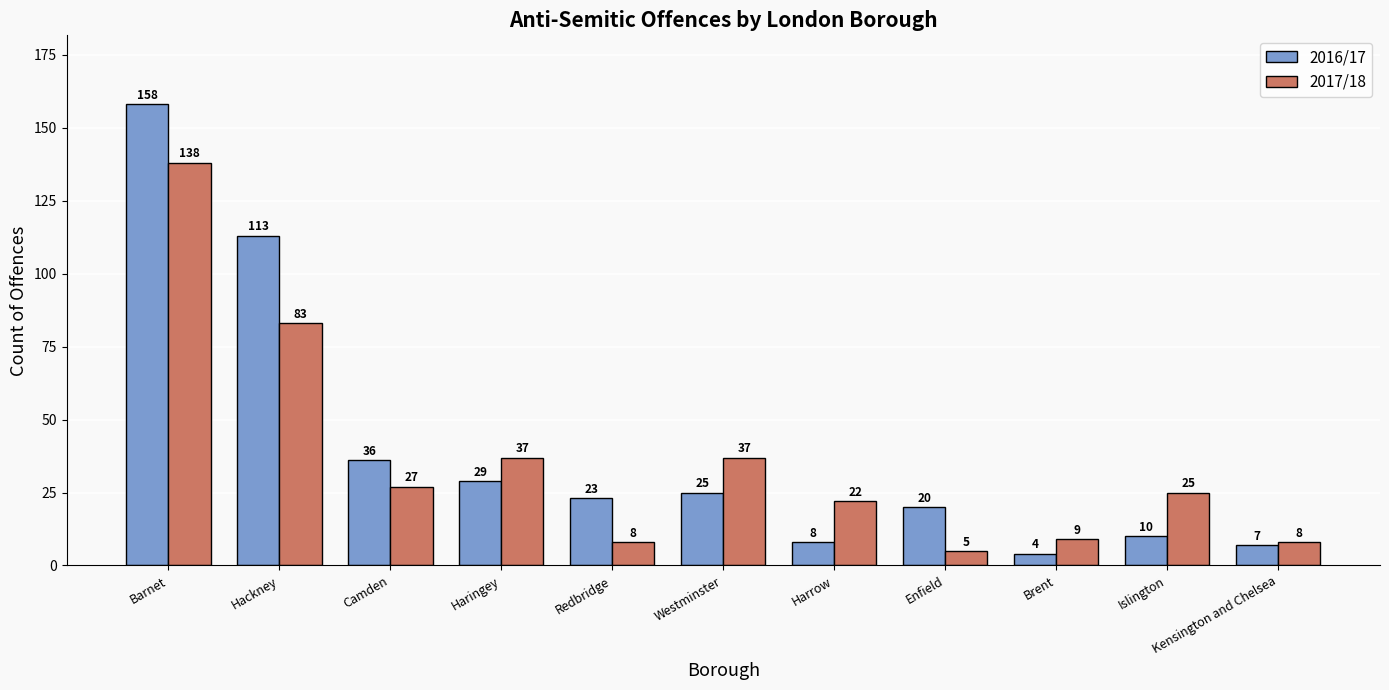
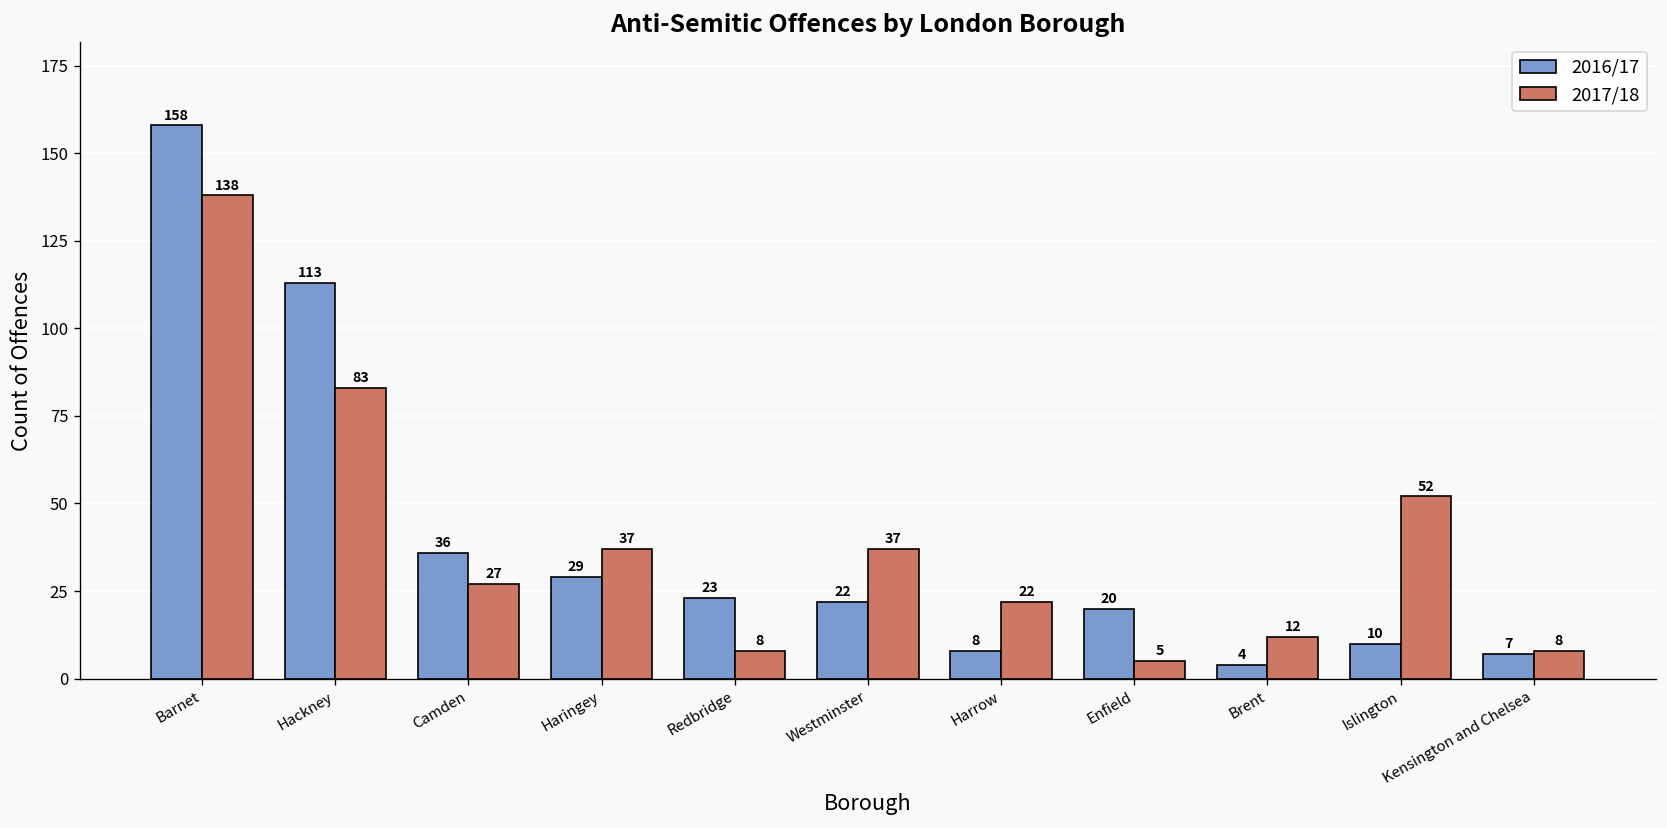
  {
    "2016/17": {
      "Barnet": 158,
      "Hackney": 113,
      "Camden": 36,
      "Haringey": 29,
      "Redbridge": 23,
-     "Westminster": 25,
+     "Westminster": 22,
      "Harrow": 8,
      "Enfield": 20,
      "Brent": 4,
      "Islington": 10,
      "Kensington and Chelsea": 7
    },
    "2017/18": {
      "Barnet": 138,
      "Hackney": 83,
      "Camden": 27,
      "Haringey": 37,
      "Redbridge": 8,
      "Westminster": 37,
      "Harrow": 22,
      "Enfield": 5,
-     "Brent": 9,
-     "Islington": 25,
+     "Brent": 12,
+     "Islington": 52,
      "Kensington and Chelsea": 8
    }
  }
